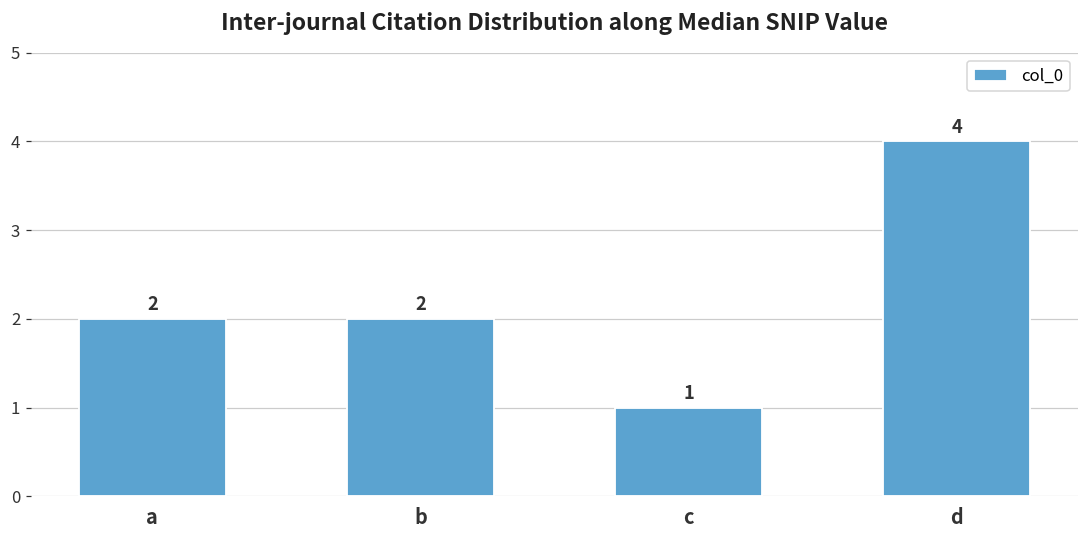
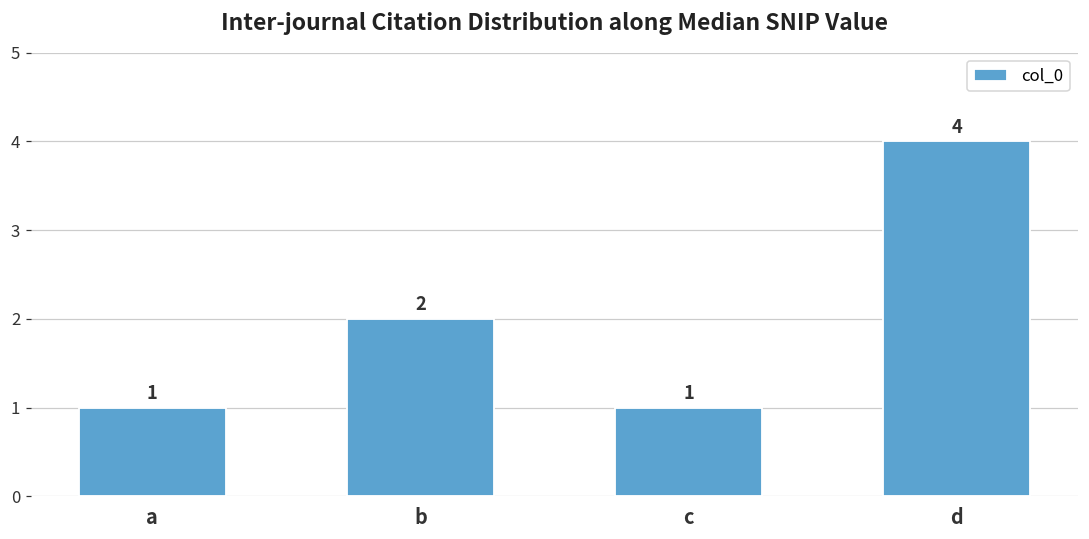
  {
-   "a": 2,
+   "a": 1,
    "b": 2,
    "c": 1,
    "d": 4
  }
